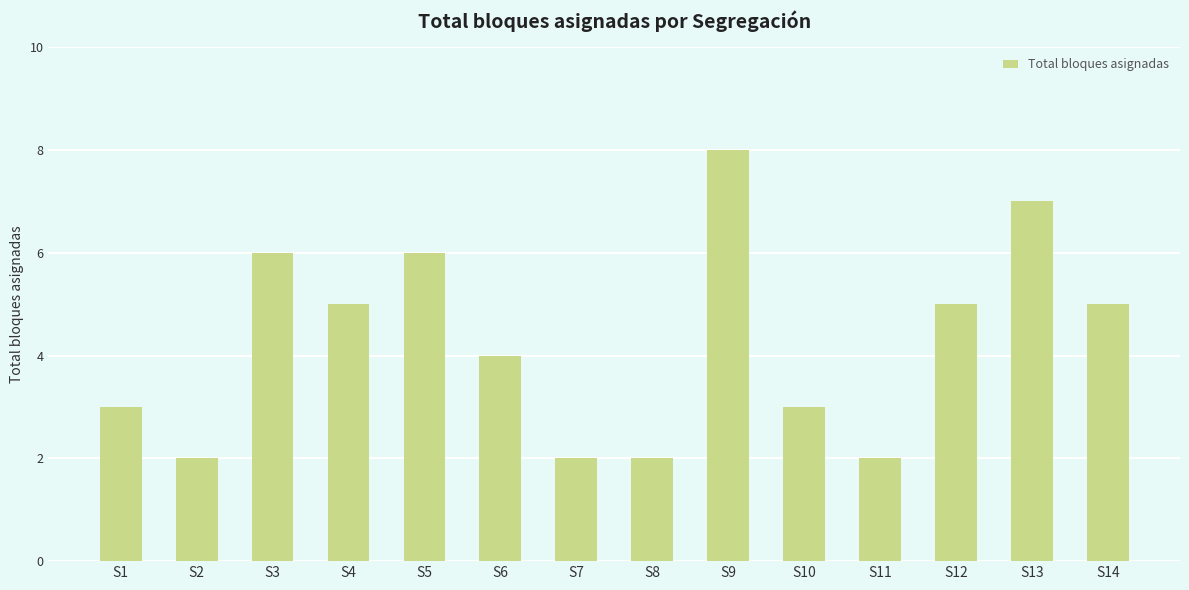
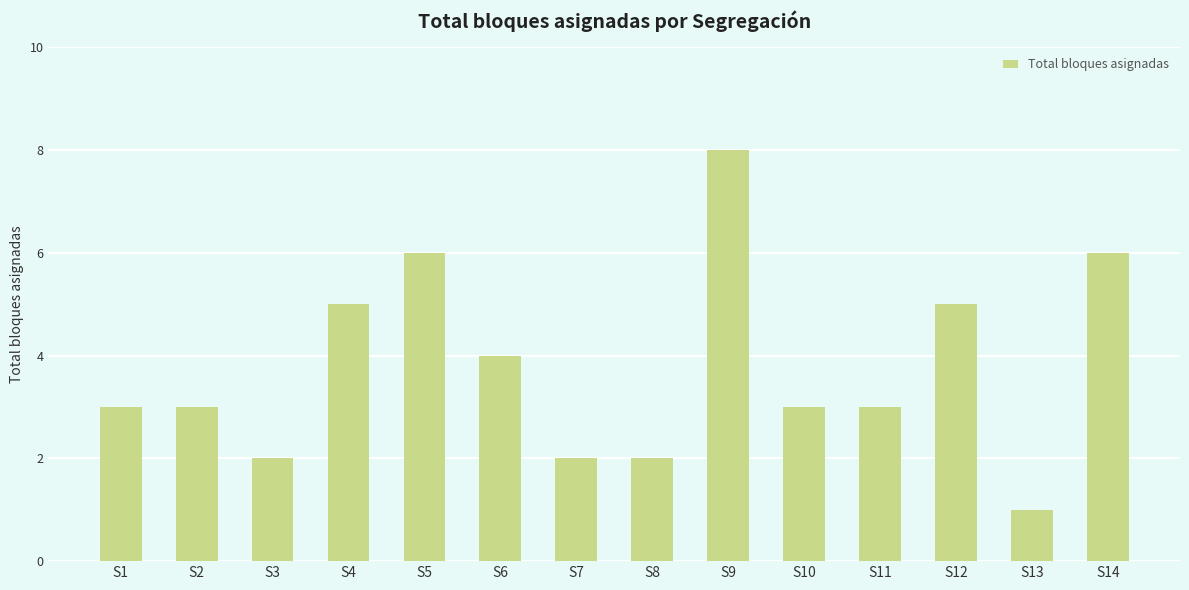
  {
    "S1": 3,
-   "S2": 2,
-   "S3": 6,
+   "S2": 3,
+   "S3": 2,
    "S4": 5,
    "S5": 6,
    "S6": 4,
    "S7": 2,
    "S8": 2,
    "S9": 8,
    "S10": 3,
-   "S11": 2,
+   "S11": 3,
    "S12": 5,
-   "S13": 7,
-   "S14": 5
+   "S13": 1,
+   "S14": 6
  }
